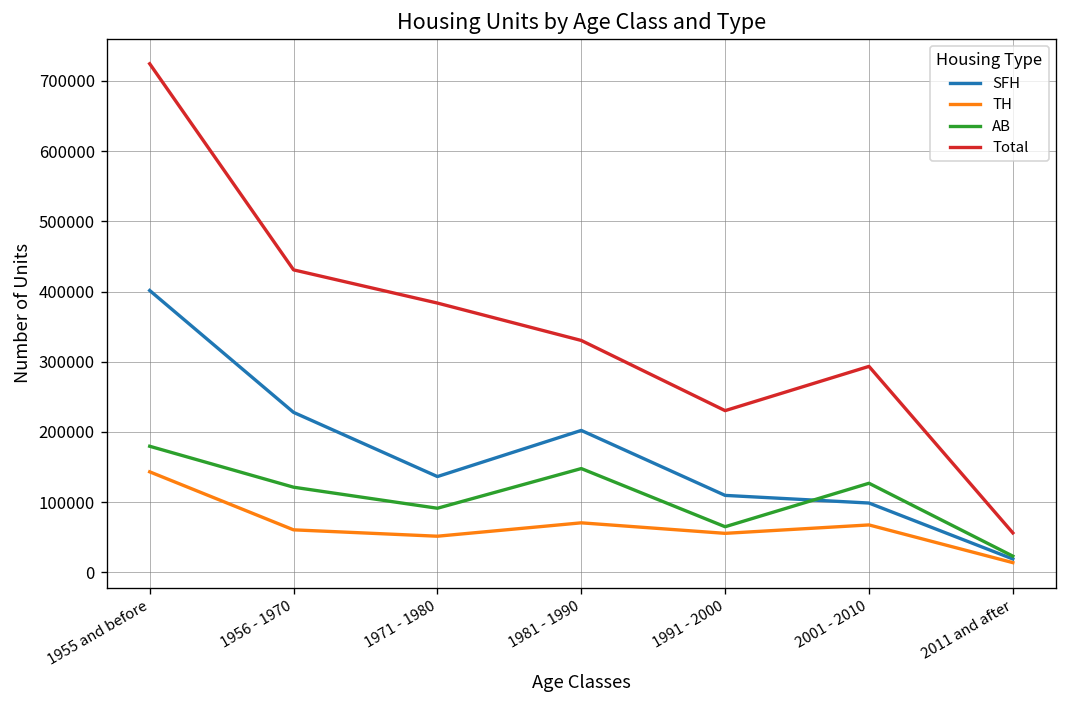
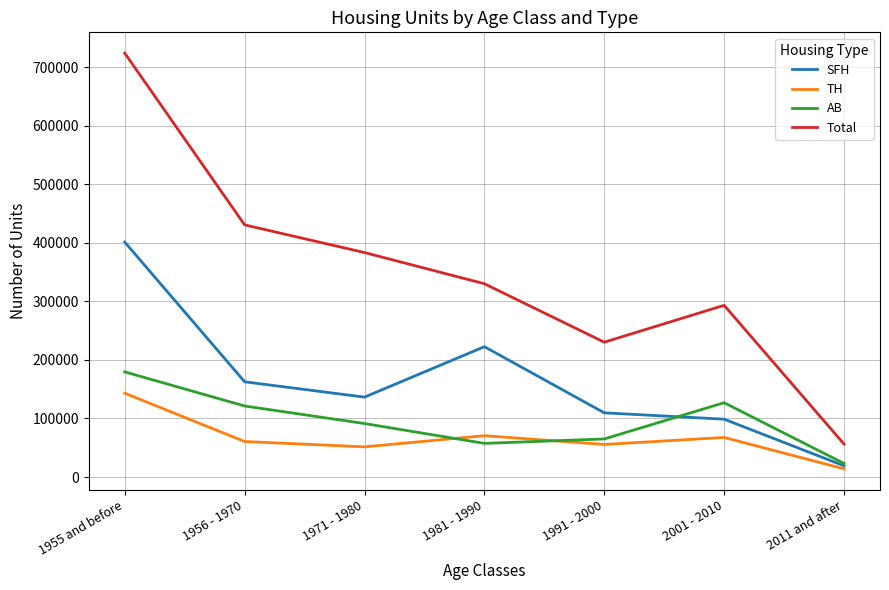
  {
    "SFH": {
      "1955 and before": 400000,
-     "1956 - 1970": 230000,
+     "1956 - 1970": 160000,
      "1971 - 1980": 140000,
-     "1981 - 1990": 200000,
+     "1981 - 1990": 220000,
      "1991 - 2000": 110000,
      "2001 - 2010": 100000
    },
    "TH": {
      "1955 and before": 140000,
      "1956 - 1970": 60000,
      "1971 - 1980": 50000,
      "1981 - 1990": 70000,
      "1991 - 2000": 60000,
      "2001 - 2010": 70000,
      "2011 and after": 10000
    },
    "AB": {
      "1955 and before": 180000,
      "1956 - 1970": 120000,
      "1971 - 1980": 90000,
-     "1981 - 1990": 150000,
+     "1981 - 1990": 60000,
      "1991 - 2000": 70000,
      "2001 - 2010": 130000
    },
    "Total": {
      "1955 and before": 720000,
      "1956 - 1970": 430000,
      "1971 - 1980": 380000,
      "1981 - 1990": 330000,
      "1991 - 2000": 230000,
      "2001 - 2010": 290000,
      "2011 and after": 60000
    }
  }
